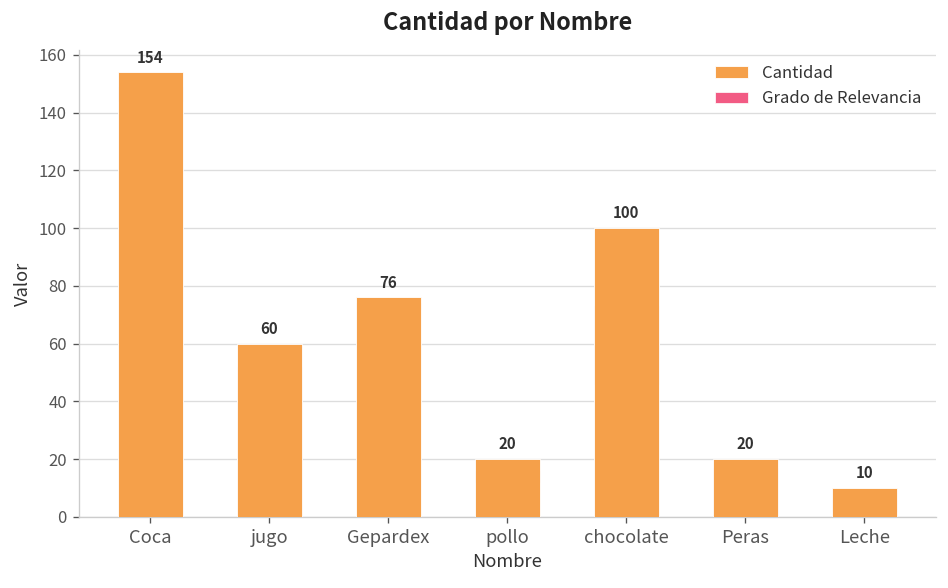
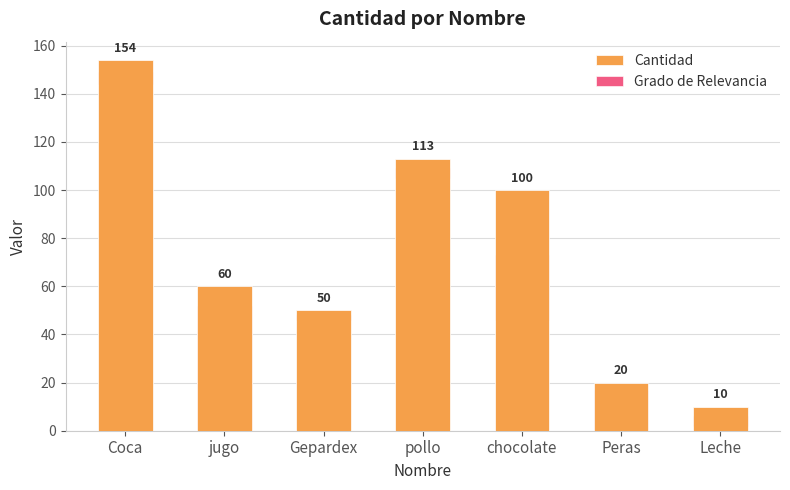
  {
    "Cantidad": {
      "Coca": 154,
      "jugo": 60,
-     "Gepardex": 76,
-     "pollo": 20,
+     "Gepardex": 50,
+     "pollo": 113,
      "chocolate": 100,
      "Peras": 20,
      "Leche": 10
    }
  }
